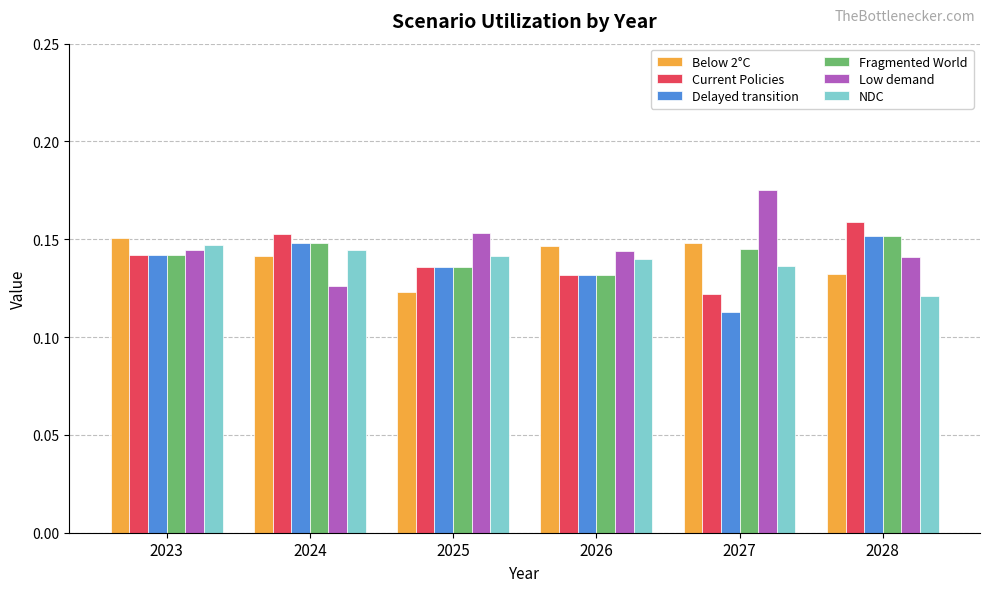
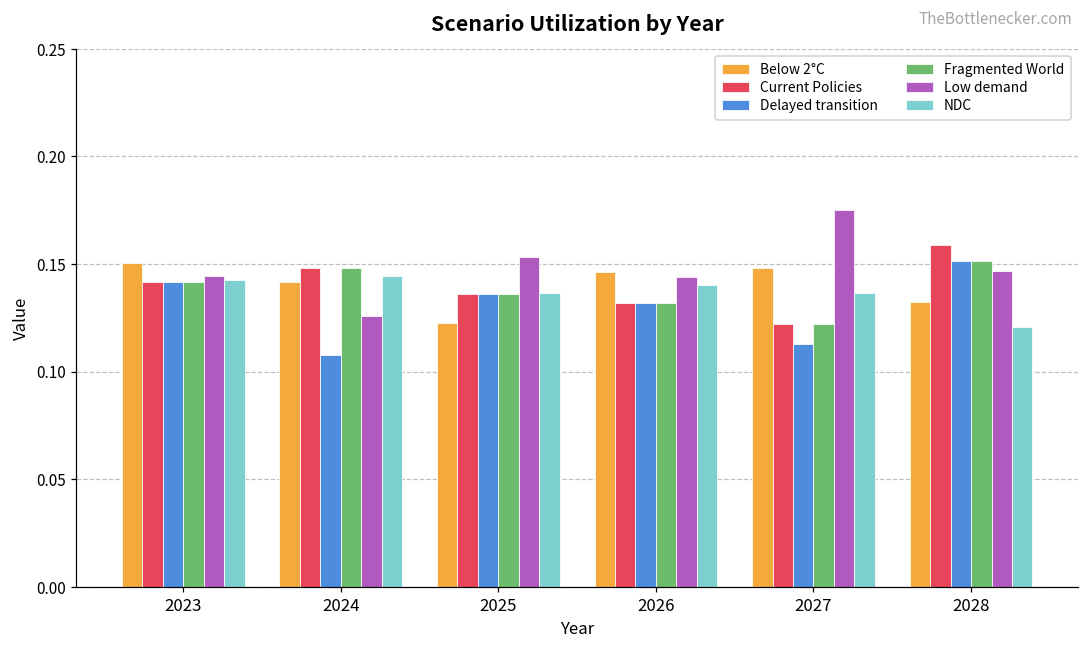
  {
    "Below 2°C": {
      "2023": 0.150,
      "2024": 0.141,
      "2025": 0.123,
      "2026": 0.146,
      "2027": 0.148,
      "2028": 0.132
    },
    "Current Policies": {
      "2023": 0.142,
-     "2024": 0.153,
+     "2024": 0.148,
      "2025": 0.136,
      "2026": 0.132,
      "2027": 0.122,
      "2028": 0.159
    },
    "Delayed transition": {
      "2023": 0.142,
-     "2024": 0.148,
+     "2024": 0.108,
      "2025": 0.136,
      "2026": 0.132,
      "2027": 0.113,
      "2028": 0.152
    },
    "Fragmented World": {
      "2023": 0.142,
      "2024": 0.148,
      "2025": 0.136,
      "2026": 0.132,
-     "2027": 0.145,
+     "2027": 0.122,
      "2028": 0.152
    },
    "Low demand": {
      "2023": 0.144,
      "2024": 0.126,
      "2025": 0.153,
      "2026": 0.144,
      "2027": 0.175,
-     "2028": 0.141
+     "2028": 0.147
    },
    "NDC": {
-     "2023": 0.147,
+     "2023": 0.143,
      "2024": 0.145,
-     "2025": 0.141,
+     "2025": 0.136,
      "2026": 0.140,
      "2027": 0.136,
      "2028": 0.121
    }
  }
